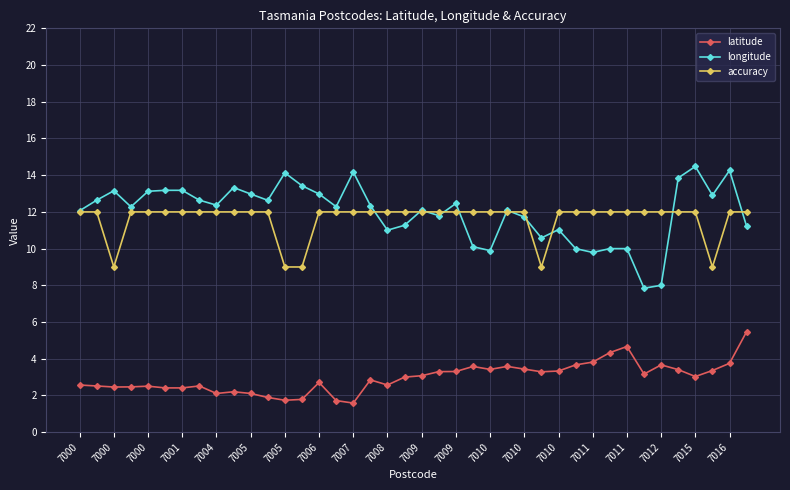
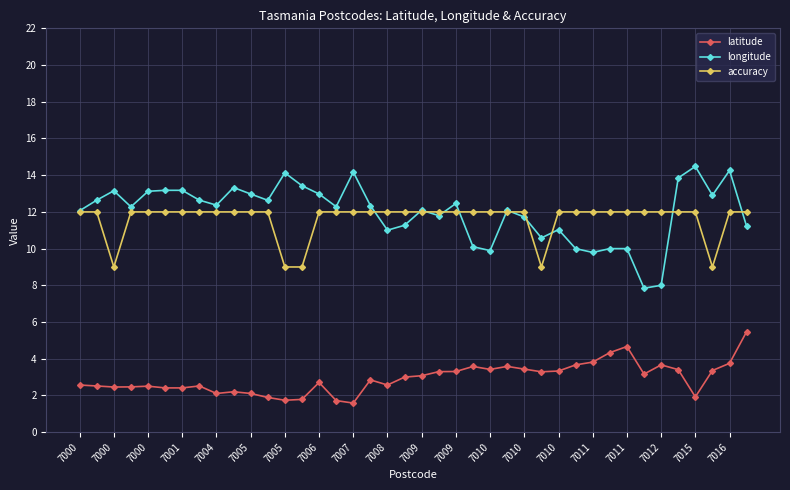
  {
    "latitude": {
      "7001": 2.4,
      "7004": 2.1,
      "7006": 2.7,
      "7007": 1.6,
      "7008": 2.6,
      "7012": 3.7,
-     "7015": 3.0,
+     "7015": 1.9,
      "7016": 3.8
    },
    "longitude": {
      "7001": 13.2,
      "7004": 12.4,
      "7006": 13.0,
      "7007": 14.2,
      "7008": 11.0,
      "7012": 8.0,
      "7015": 14.5,
      "7016": 14.3
    },
    "accuracy": {
      "7001": 12.0,
      "7004": 12.0,
      "7006": 12.0,
      "7007": 12.0,
      "7008": 12.0,
      "7012": 12.0,
      "7015": 12.0,
      "7016": 12.0
    }
  }
